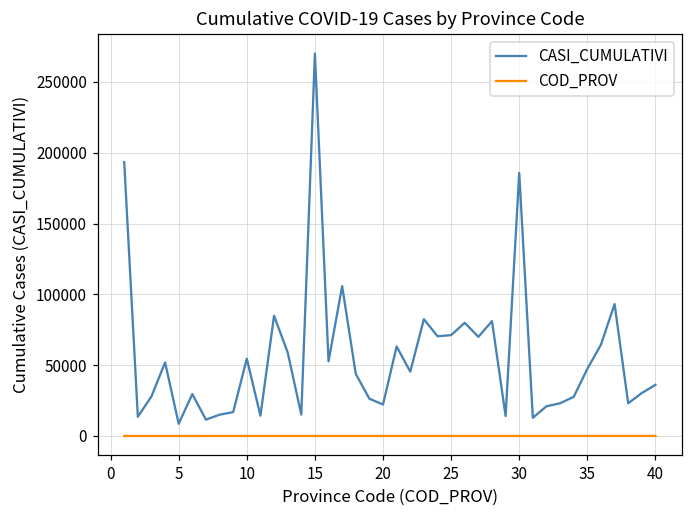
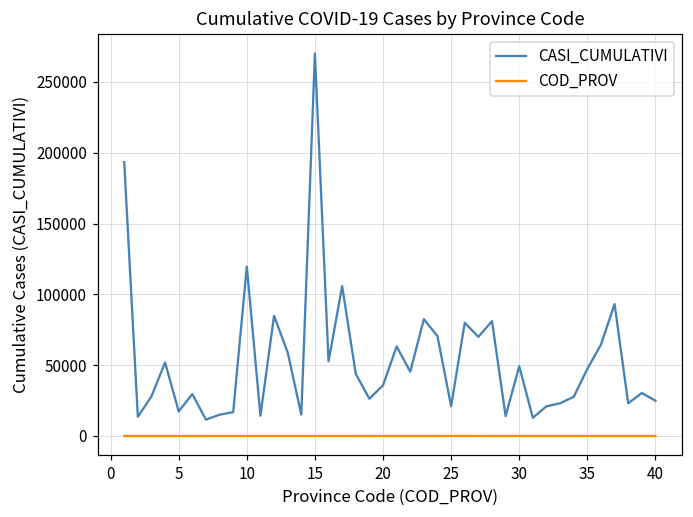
  {
    "CASI_CUMULATIVI": {
-     "5": 9000,
-     "10": 55000,
+     "5": 17000,
+     "10": 120000,
      "15": 270000,
-     "20": 22000,
-     "25": 71000,
-     "30": 186000,
+     "20": 36000,
+     "25": 21000,
+     "30": 49000,
      "35": 47000,
-     "40": 36000
+     "40": 25000
    },
    "COD_PROV": {
      "5": 0,
      "10": 0,
      "15": 0,
      "20": 0,
      "25": 0,
      "30": 0,
      "35": 0,
      "40": 0
    }
  }
